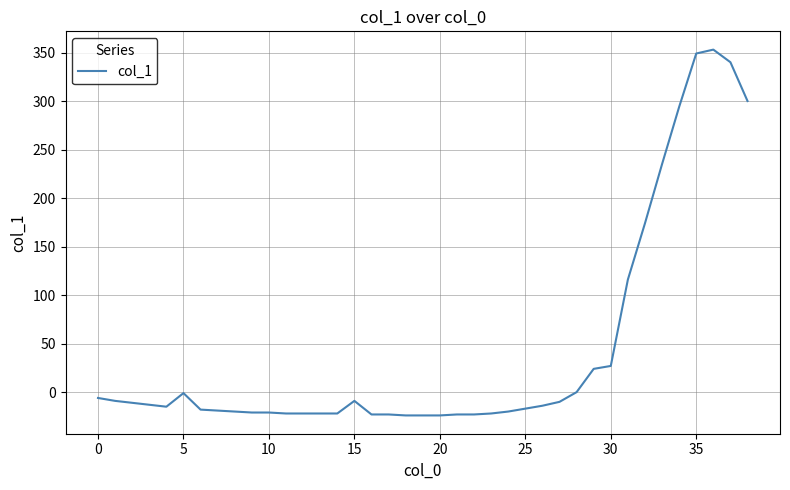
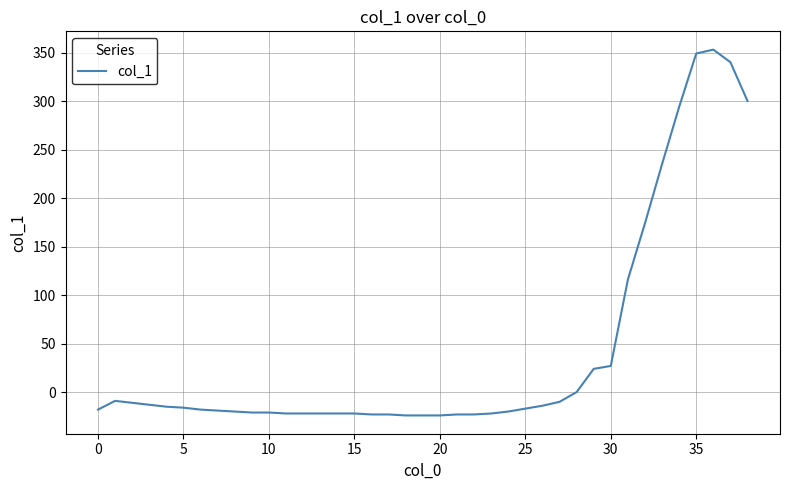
  {
-   "0": -10,
-   "5": 0,
+   "0": -20,
+   "5": -20,
    "10": -20,
-   "15": -10,
+   "15": -20,
    "20": -20,
    "25": -20,
    "30": 30,
    "35": 350
  }
